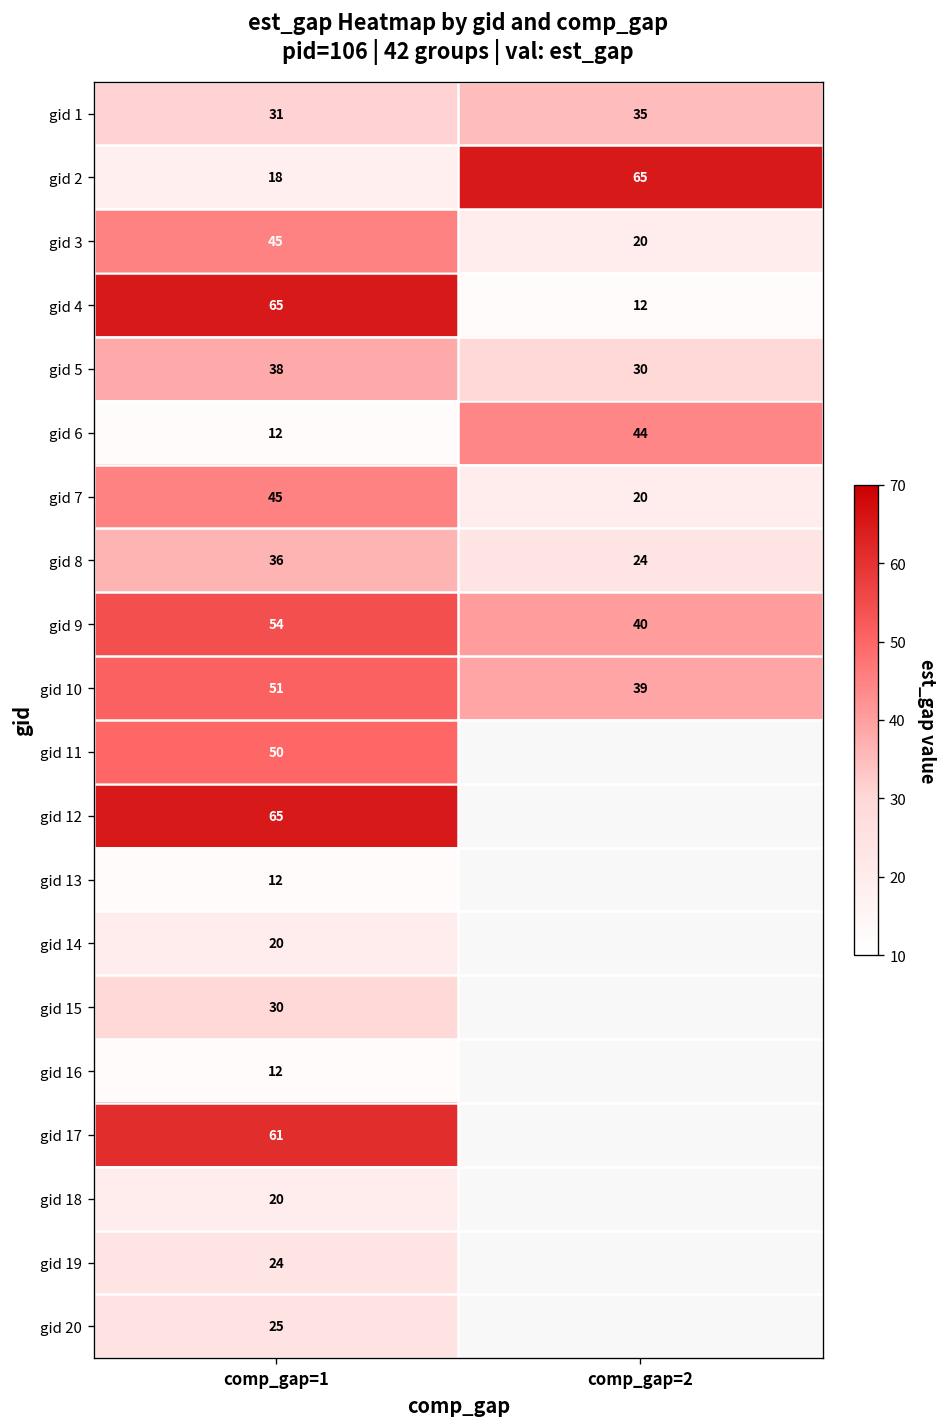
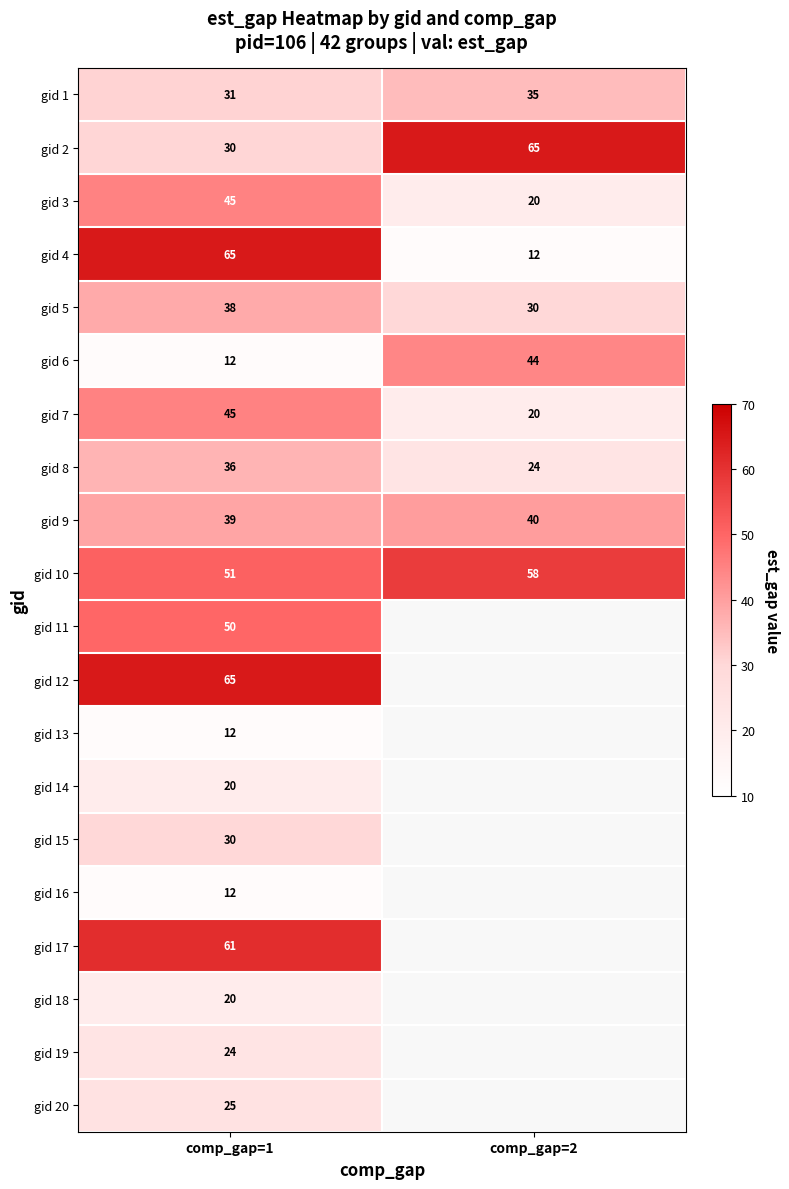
  {
    "gid 1": {
      "comp_gap=1": 31,
      "comp_gap=2": 35
    },
    "gid 2": {
-     "comp_gap=1": 18,
+     "comp_gap=1": 30,
      "comp_gap=2": 65
    },
    "gid 3": {
      "comp_gap=1": 45,
      "comp_gap=2": 20
    },
    "gid 4": {
      "comp_gap=1": 65,
      "comp_gap=2": 12
    },
    "gid 5": {
      "comp_gap=1": 38,
      "comp_gap=2": 30
    },
    "gid 6": {
      "comp_gap=1": 12,
      "comp_gap=2": 44
    },
    "gid 7": {
      "comp_gap=1": 45,
      "comp_gap=2": 20
    },
    "gid 8": {
      "comp_gap=1": 36,
      "comp_gap=2": 24
    },
    "gid 9": {
-     "comp_gap=1": 54,
+     "comp_gap=1": 39,
      "comp_gap=2": 40
    },
    "gid 10": {
      "comp_gap=1": 51,
-     "comp_gap=2": 39
+     "comp_gap=2": 58
    },
    "gid 11": {
      "comp_gap=1": 50
    },
    "gid 12": {
      "comp_gap=1": 65
    },
    "gid 13": {
      "comp_gap=1": 12
    },
    "gid 14": {
      "comp_gap=1": 20
    },
    "gid 15": {
      "comp_gap=1": 30
    },
    "gid 16": {
      "comp_gap=1": 12
    },
    "gid 17": {
      "comp_gap=1": 61
    },
    "gid 18": {
      "comp_gap=1": 20
    },
    "gid 19": {
      "comp_gap=1": 24
    },
    "gid 20": {
      "comp_gap=1": 25
    }
  }
